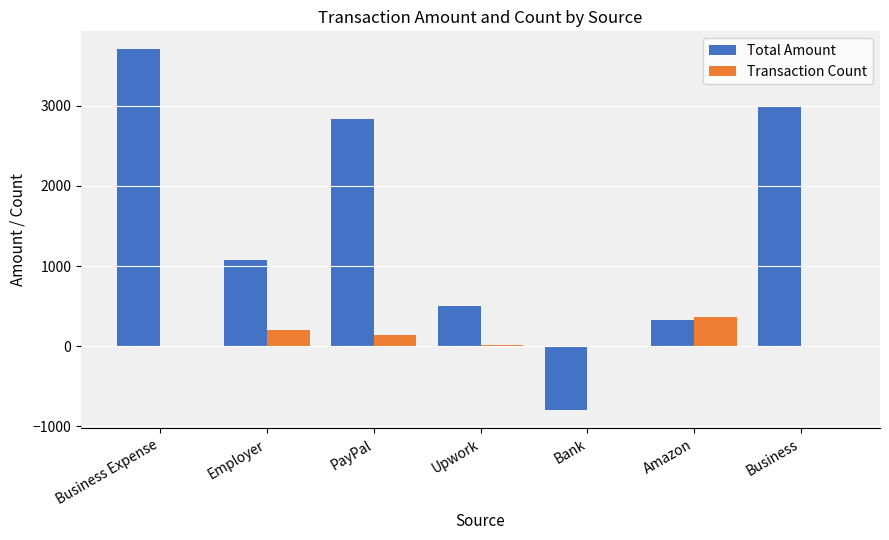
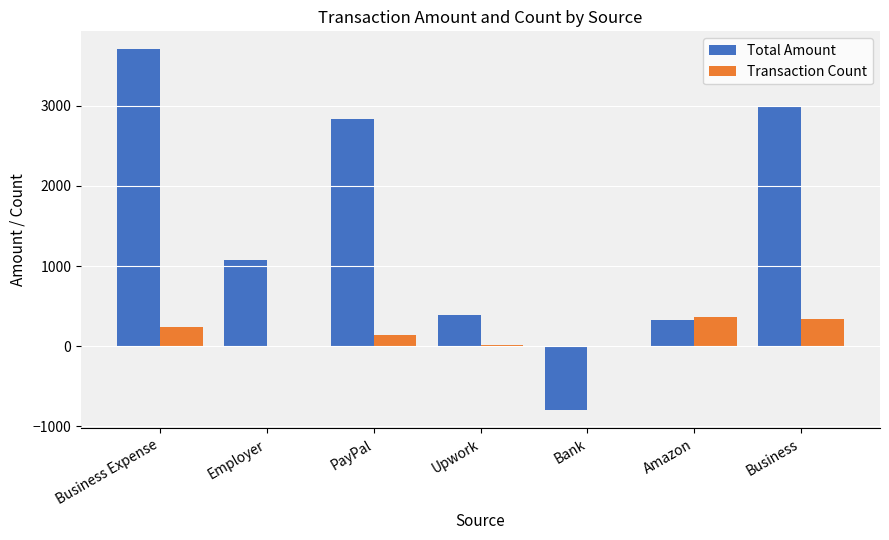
  {
    "Total Amount": {
      "Business Expense": 3700,
      "Employer": 1100,
      "PayPal": 2800,
-     "Upwork": 500,
+     "Upwork": 400,
      "Bank": -800,
      "Amazon": 300,
      "Business": 3000
    },
    "Transaction Count": {
-     "Business Expense": 0,
-     "Employer": 200,
+     "Business Expense": 200,
+     "Employer": 0,
      "PayPal": 100,
      "Amazon": 400,
-     "Business": 0
+     "Business": 300
    }
  }
